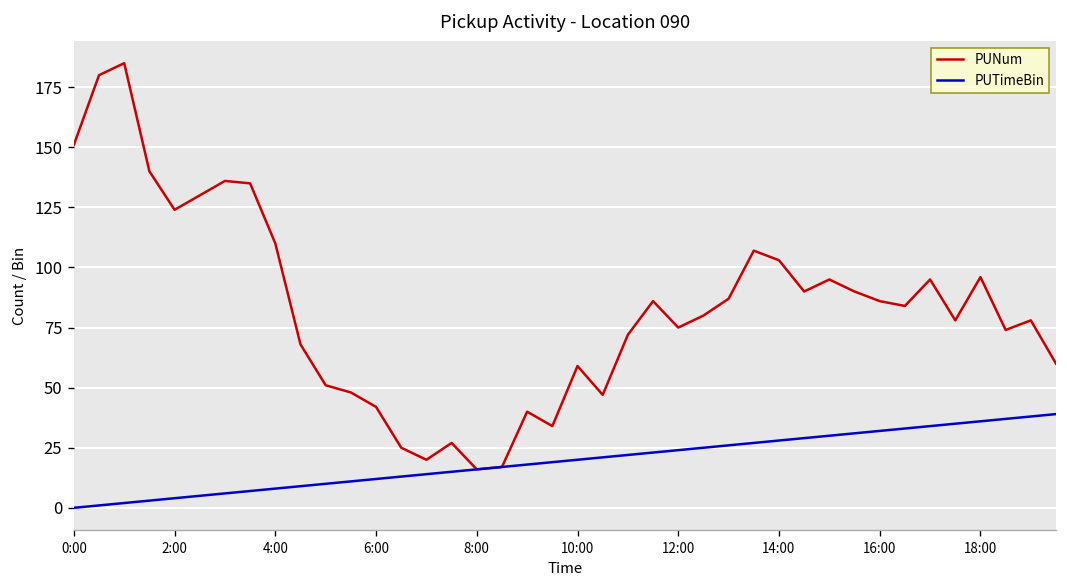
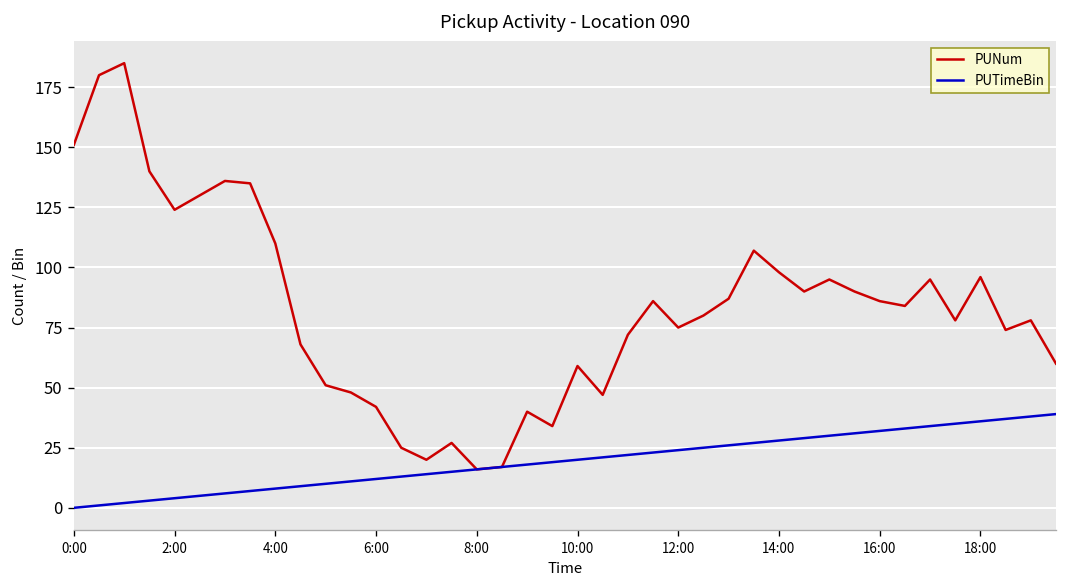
  {
    "PUNum": {
      "0:00": 151,
      "2:00": 124,
      "4:00": 110,
      "6:00": 42,
      "10:00": 59,
      "12:00": 75,
-     "14:00": 103,
+     "14:00": 98,
      "16:00": 86,
      "18:00": 96
    },
    "PUTimeBin": {
      "0:00": 0,
      "2:00": 4,
      "4:00": 8,
      "6:00": 12,
      "10:00": 20,
      "12:00": 24,
      "14:00": 28,
      "16:00": 32,
      "18:00": 36
    }
  }
